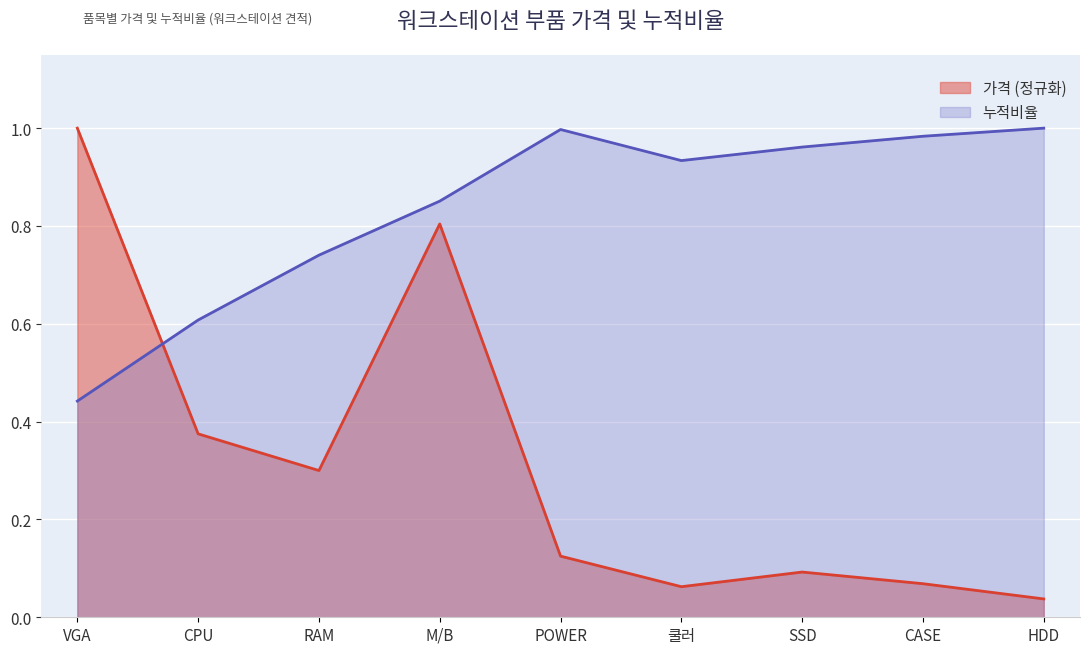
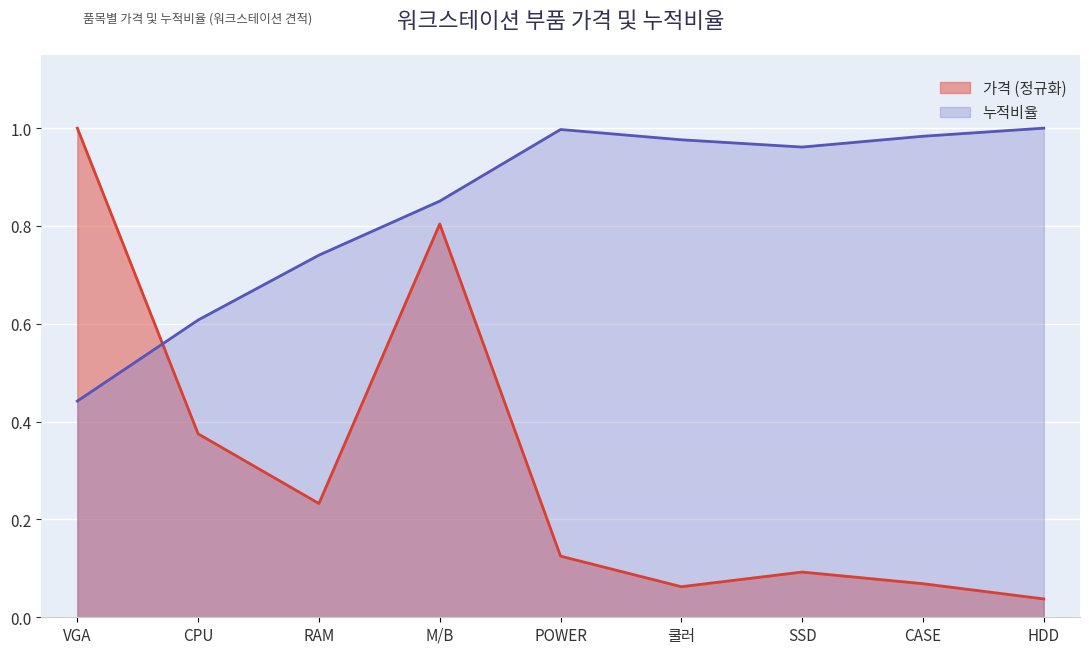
  {
    "가격 (정규화)": {
      "VGA": 1.00,
      "CPU": 0.38,
-     "RAM": 0.30,
+     "RAM": 0.23,
      "M/B": 0.80,
      "POWER": 0.13,
      "쿨러": 0.06,
      "SSD": 0.09,
      "CASE": 0.07,
      "HDD": 0.04
    },
    "누적비율": {
      "VGA": 0.44,
      "CPU": 0.61,
      "RAM": 0.74,
      "M/B": 0.85,
      "POWER": 1.00,
-     "쿨러": 0.93,
+     "쿨러": 0.98,
      "SSD": 0.96,
      "CASE": 0.98,
      "HDD": 1.00
    }
  }
